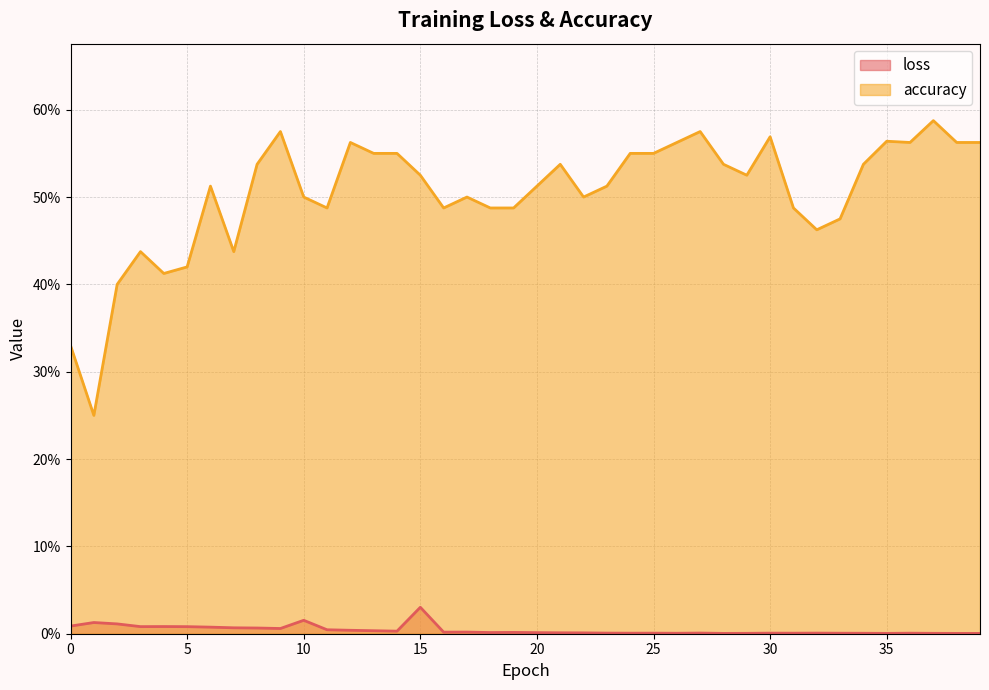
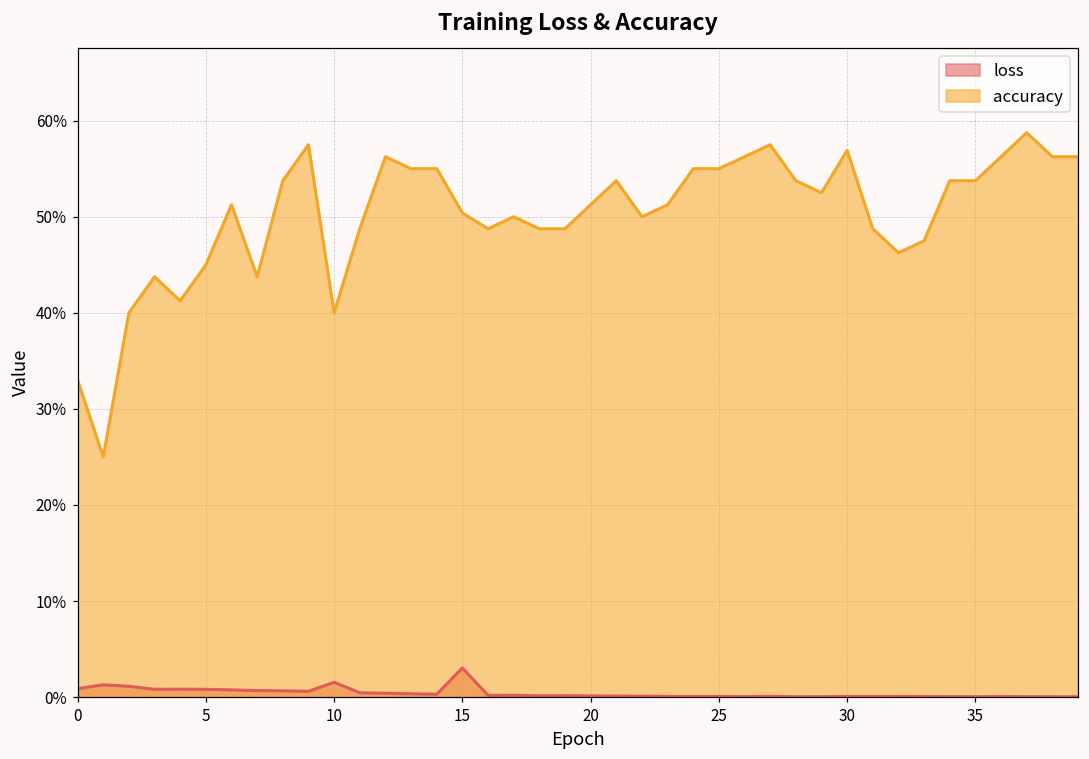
  {
    "loss": {
      "0": "1%",
      "5": "1%",
      "10": "2%",
      "15": "3%",
      "20": "0%",
      "25": "0%",
      "30": "0%",
      "35": "0%"
    },
    "accuracy": {
      "0": "33%",
-     "5": "42%",
-     "10": "50%",
-     "15": "53%",
+     "5": "45%",
+     "10": "40%",
+     "15": "50%",
      "20": "51%",
      "25": "55%",
      "30": "57%",
-     "35": "56%"
+     "35": "54%"
    }
  }
